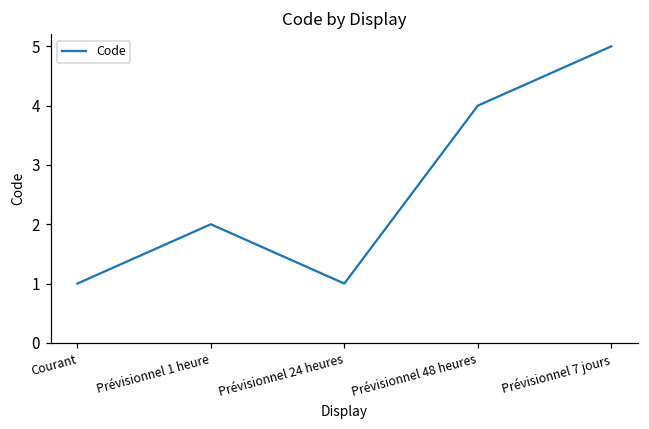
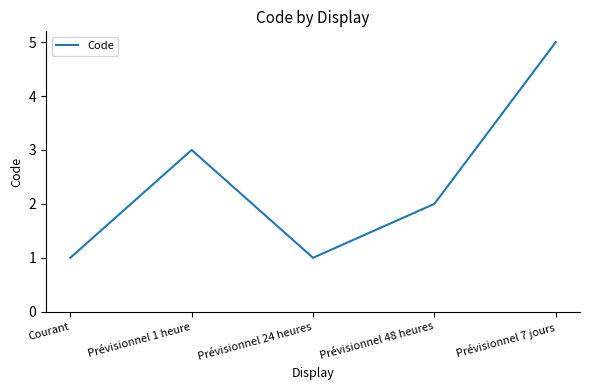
  {
    "Courant": 1,
-   "Prévisionnel 1 heure": 2,
+   "Prévisionnel 1 heure": 3,
    "Prévisionnel 24 heures": 1,
-   "Prévisionnel 48 heures": 4,
+   "Prévisionnel 48 heures": 2,
    "Prévisionnel 7 jours": 5
  }
